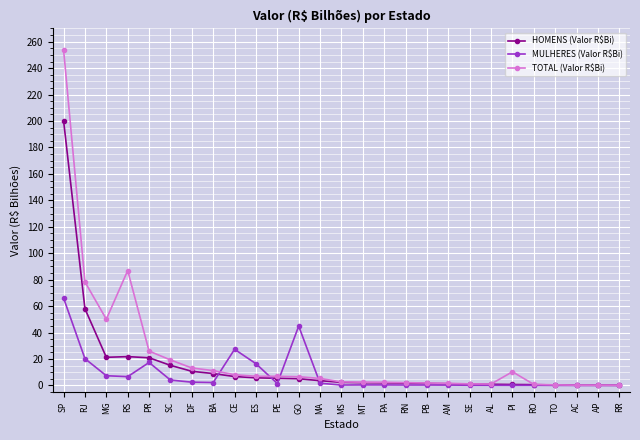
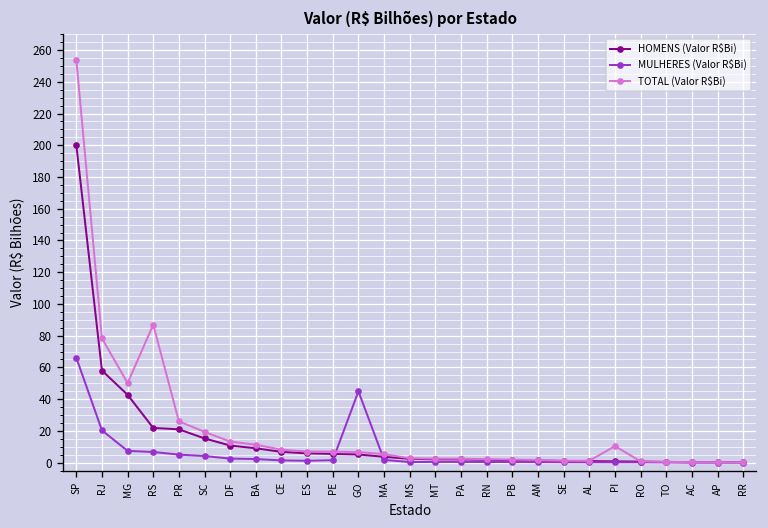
  {
    "HOMENS (Valor R$Bi)": {
      "SP": 200,
      "RJ": 58,
-     "MG": 21,
+     "MG": 43,
      "RS": 22,
      "PR": 21,
      "SC": 15,
      "DF": 11,
      "BA": 9
    },
    "MULHERES (Valor R$Bi)": {
      "SP": 66,
      "RJ": 20,
      "MG": 7,
      "RS": 7,
-     "PR": 17,
+     "PR": 5,
      "SC": 4,
      "DF": 3,
      "BA": 2,
-     "CE": 27,
-     "ES": 16,
+     "CE": 1,
+     "ES": 1,
      "PE": 1,
      "GO": 45,
      "MA": 2,
      "MS": 0
    },
    "TOTAL (Valor R$Bi)": {
      "SP": 254,
      "RJ": 78,
      "MG": 50,
      "RS": 87,
      "PR": 26,
      "SC": 19,
      "DF": 13,
      "BA": 11,
      "PI": 10
    }
  }
